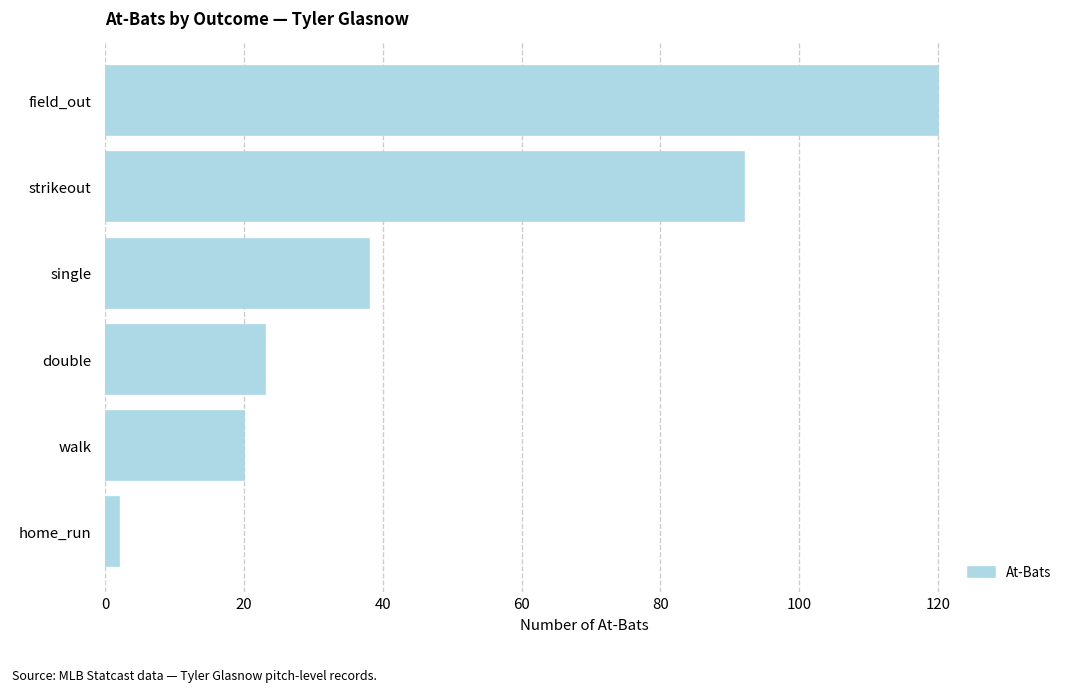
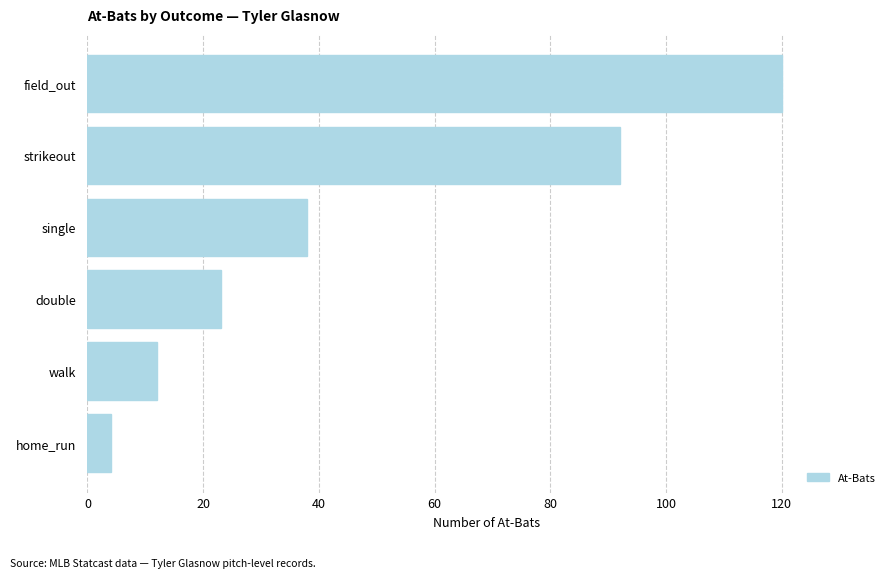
  {
    "field_out": 120,
    "strikeout": 92,
    "single": 38,
    "double": 23,
-   "walk": 20,
-   "home_run": 2
+   "walk": 12,
+   "home_run": 4
  }
